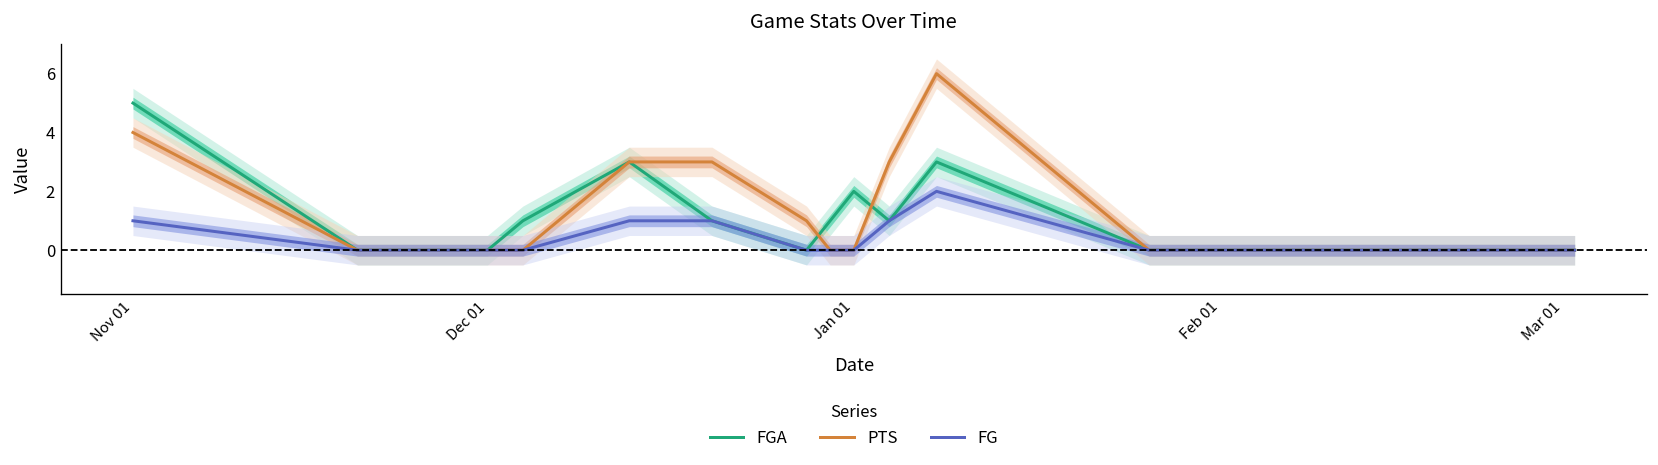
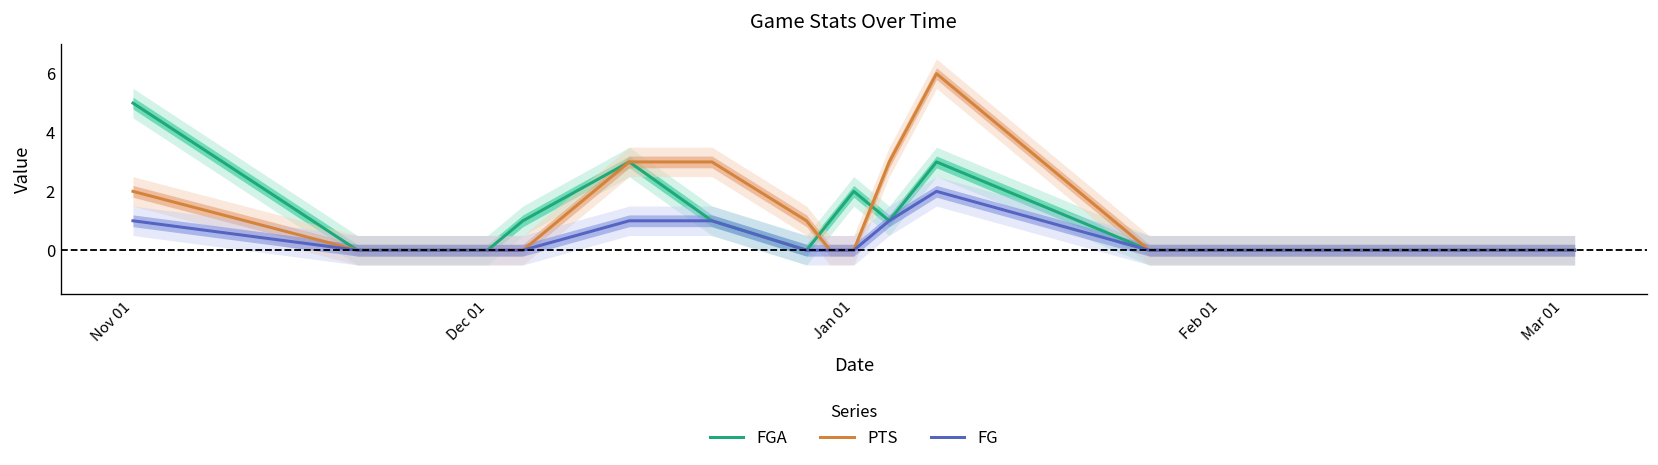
  {
    "PTS": {
-     "Nov 01": 4
+     "Nov 01": 2
    },
    "FG": {
      "Nov 01": 1
    }
  }
